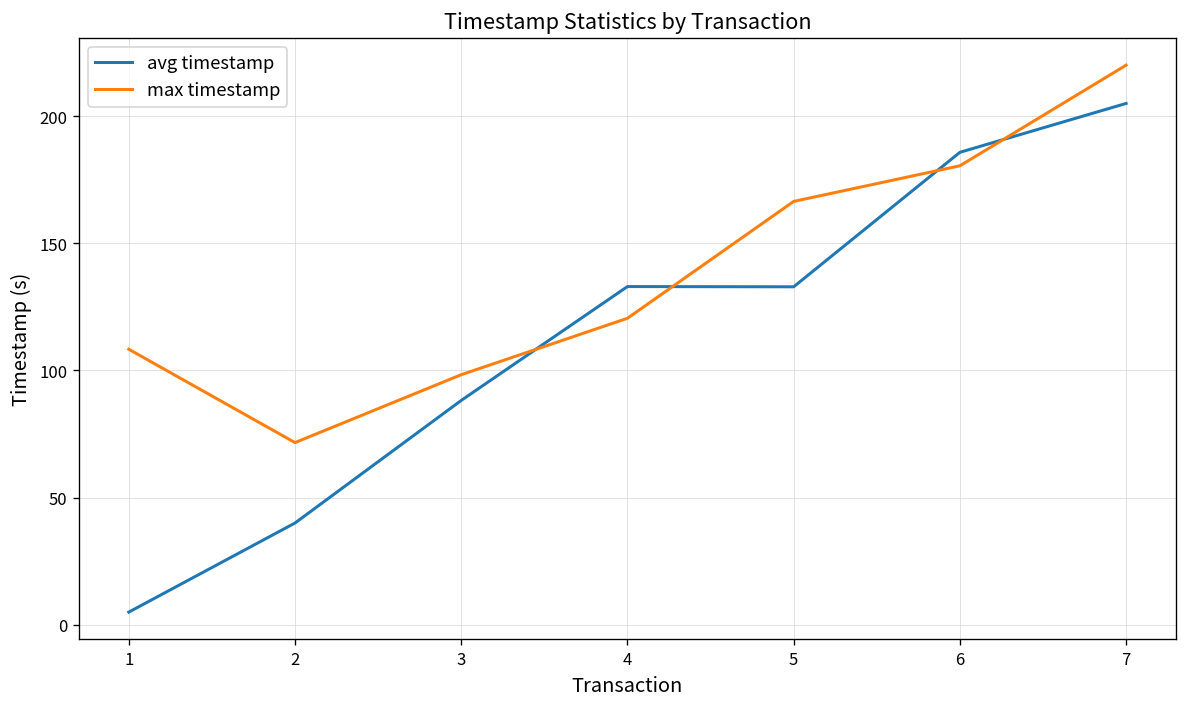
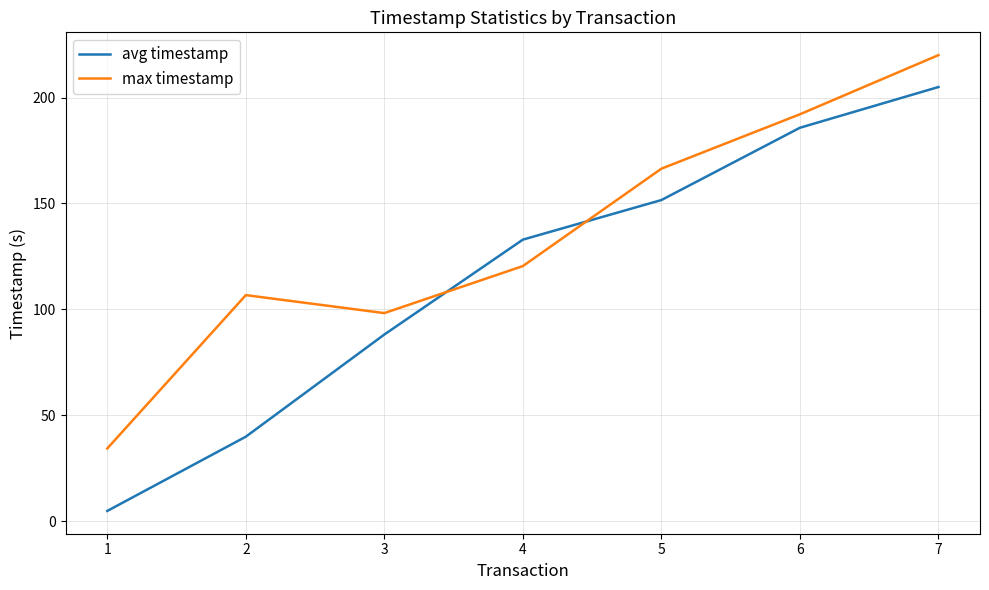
  {
    "avg timestamp": {
      "1": 5,
      "2": 40,
      "3": 88,
      "4": 133,
-     "5": 133,
+     "5": 152,
      "6": 186,
      "7": 205
    },
    "max timestamp": {
-     "1": 108,
-     "2": 72,
+     "1": 34,
+     "2": 107,
      "3": 98,
      "4": 120,
      "5": 166,
-     "6": 180,
+     "6": 192,
      "7": 220
    }
  }
